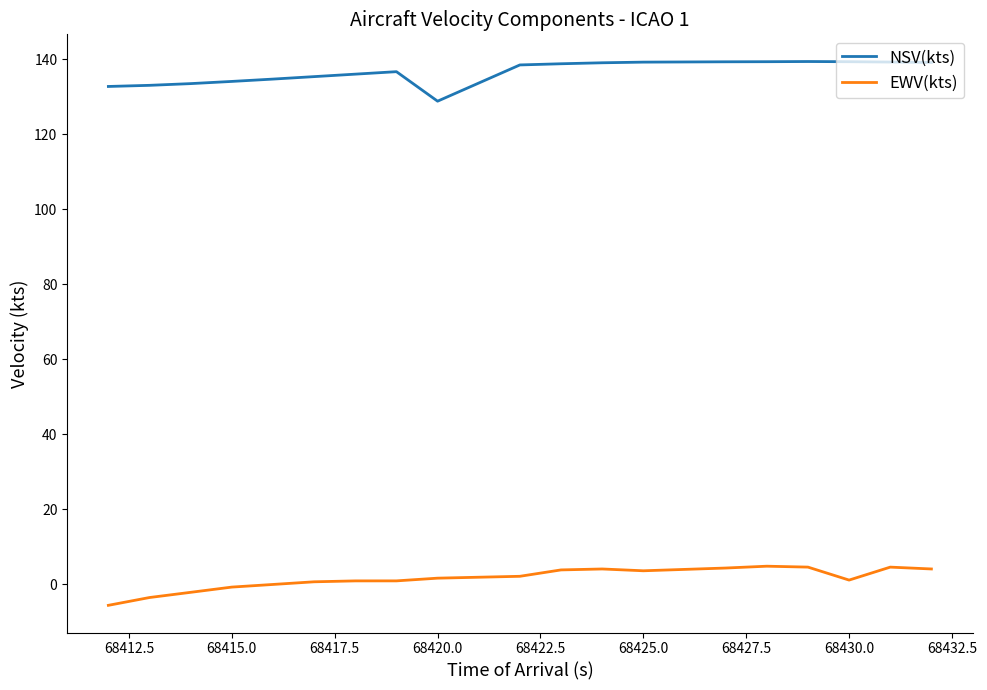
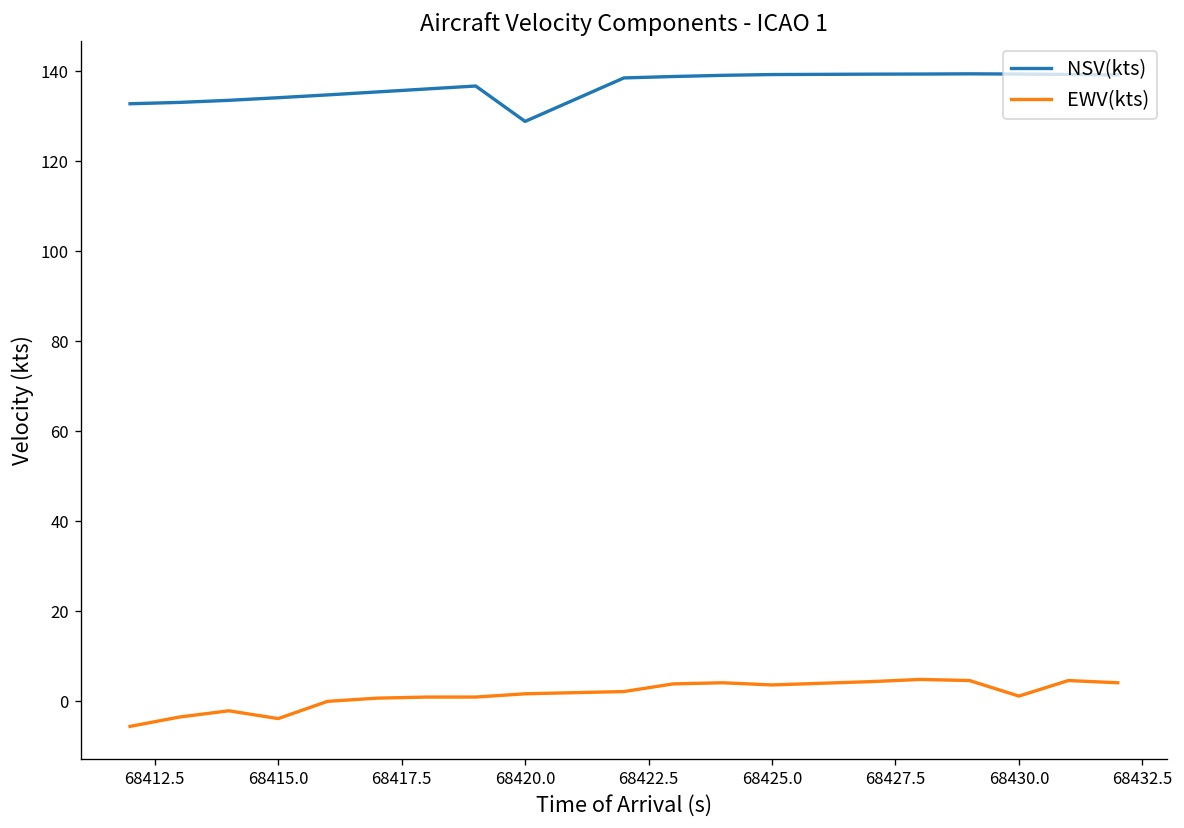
  {
    "NSV(kts)": {
      "68415.0": 134,
      "68420.0": 129,
      "68425.0": 139
    },
    "EWV(kts)": {
-     "68415.0": -1,
+     "68415.0": -4,
      "68420.0": 2,
      "68425.0": 4,
      "68430.0": 1
    }
  }
